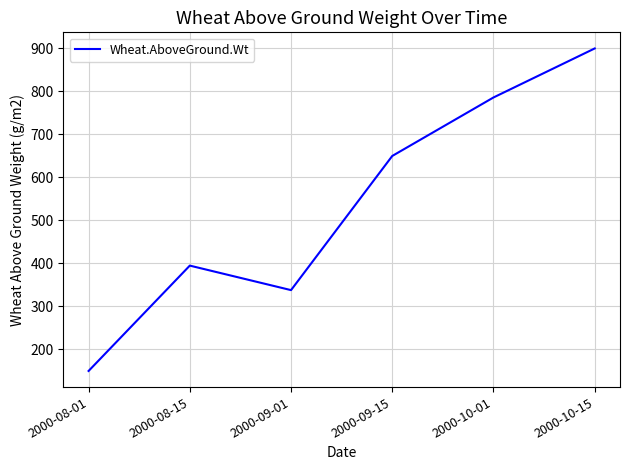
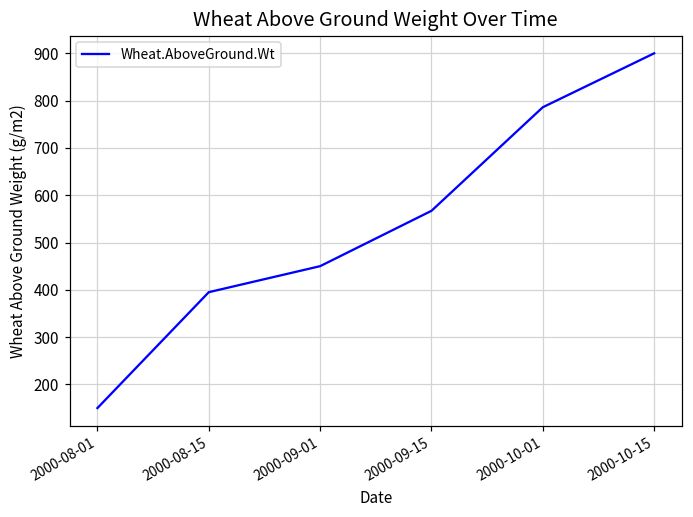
  {
    "2000-08-01": 150,
    "2000-08-15": 400,
-   "2000-09-01": 340,
-   "2000-09-15": 650,
+   "2000-09-01": 450,
+   "2000-09-15": 570,
    "2000-10-01": 790,
    "2000-10-15": 900
  }
